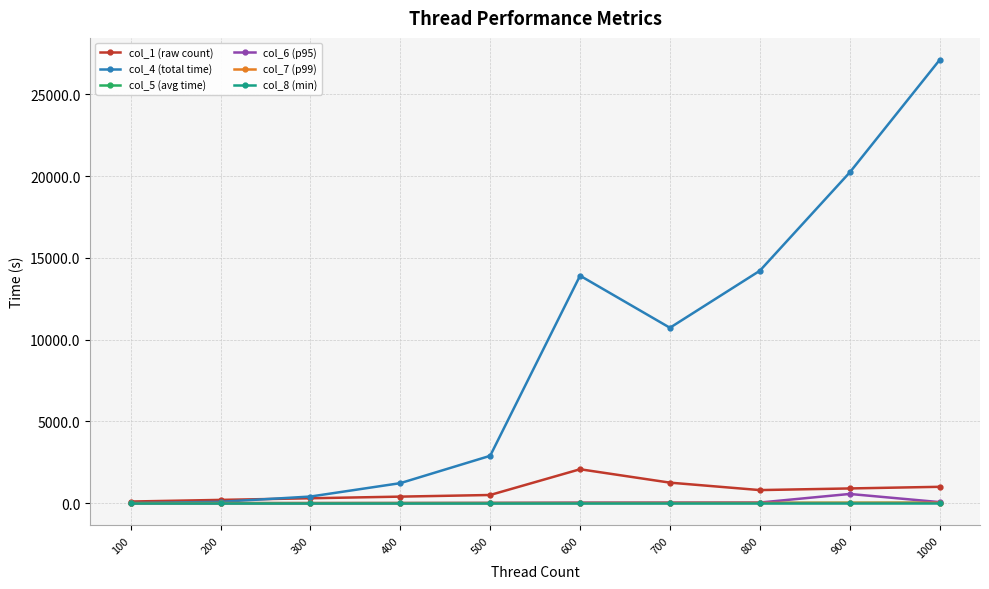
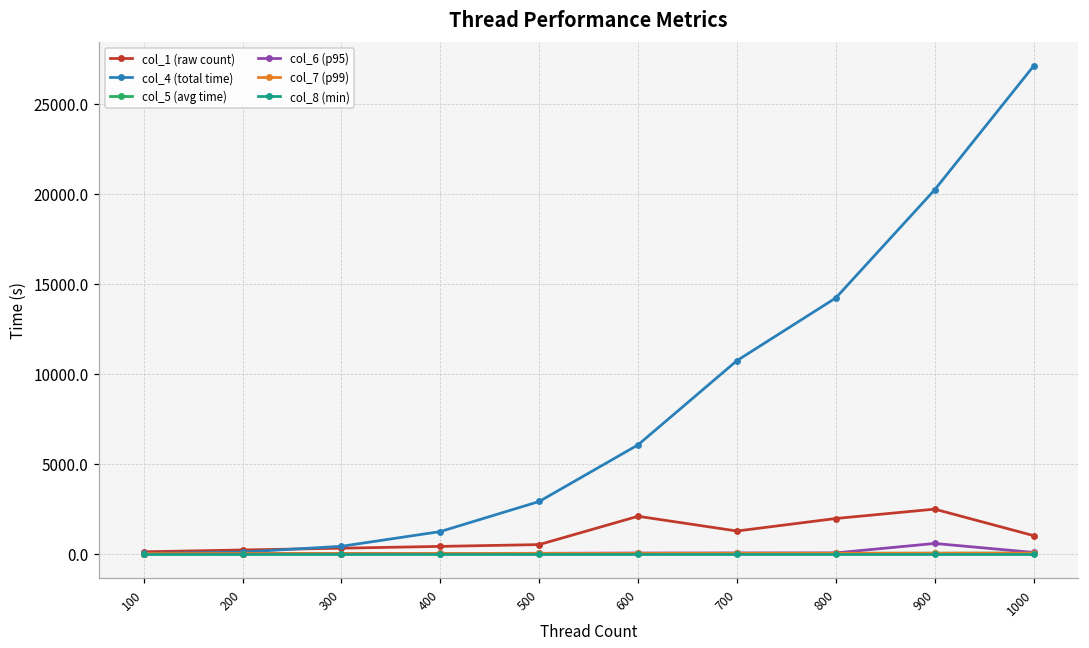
  {
    "col_1 (raw count)": {
      "400": 400,
      "500": 500,
      "600": 2100,
      "700": 1300,
-     "800": 800,
-     "900": 900,
+     "800": 2000,
+     "900": 2500,
      "1000": 1000
    },
    "col_4 (total time)": {
      "400": 1200,
      "500": 2900,
-     "600": 13900,
+     "600": 6000,
      "700": 10700,
      "800": 14200,
      "900": 20200,
      "1000": 27100
    },
    "col_8 (min)": {
      "900": 0
    },
    "col_6 (p95)": {
      "900": 600
    }
  }
